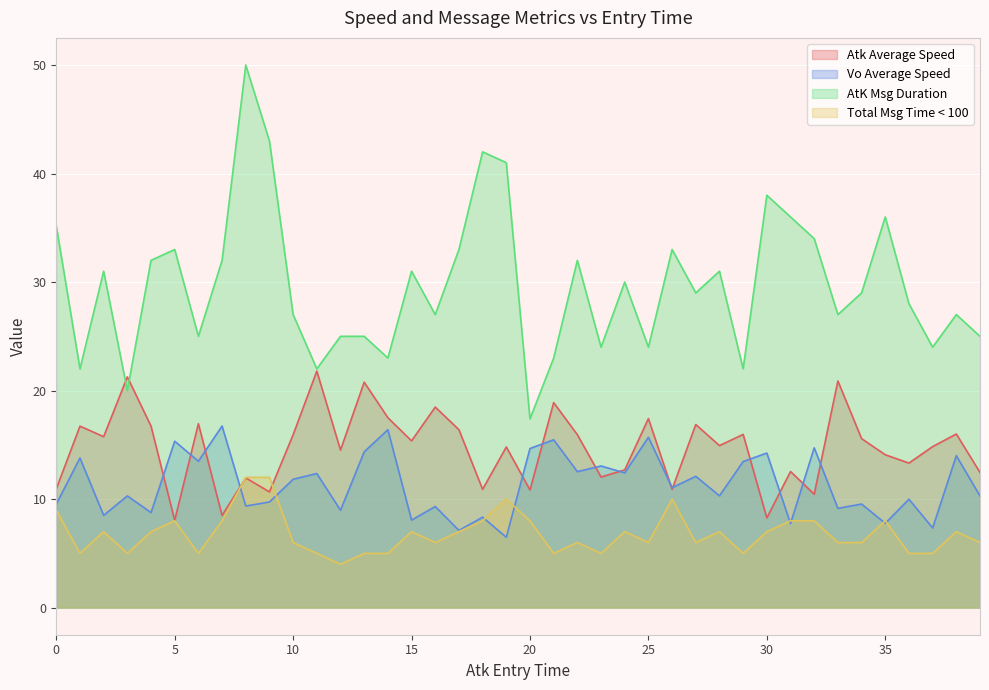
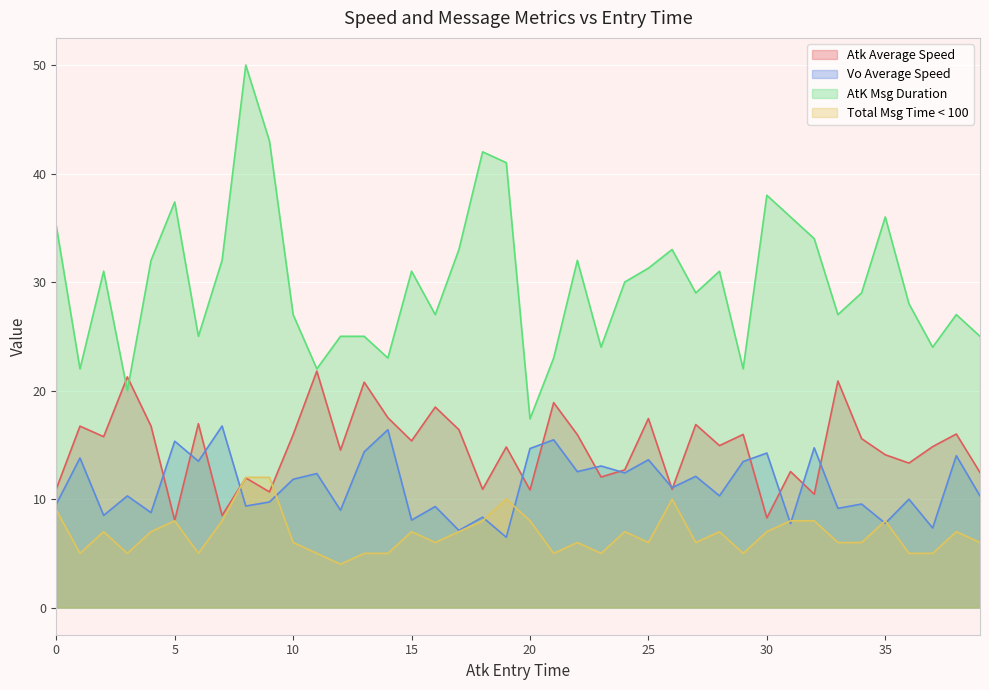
  {
    "Vo Average Speed": {
      "0": 9.5,
      "5": 15.3,
      "10": 11.8,
      "15": 8.1,
      "20": 14.7,
-     "25": 15.7,
+     "25": 13.6,
      "30": 14.2
    },
    "AtK Msg Duration": {
      "0": 35.2,
-     "5": 33.0,
+     "5": 37.4,
      "10": 27.0,
      "15": 31.0,
      "20": 17.4,
-     "25": 24.0,
+     "25": 31.3,
      "30": 38.0,
      "35": 36.0
    }
  }
